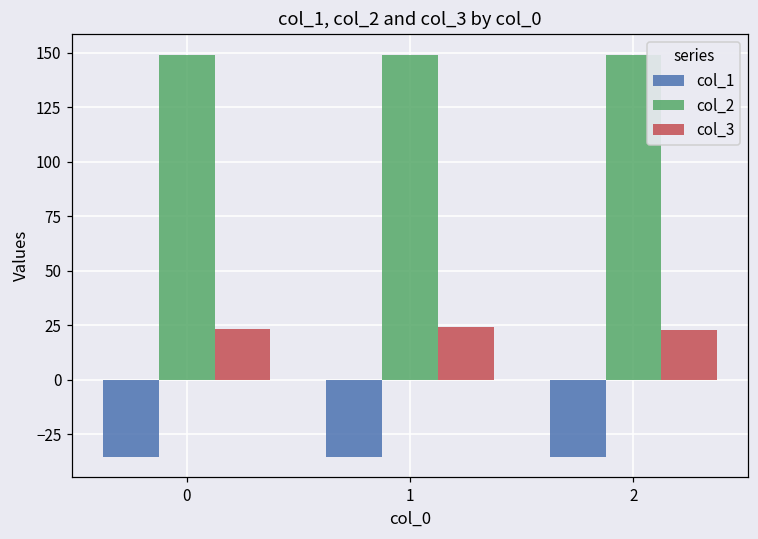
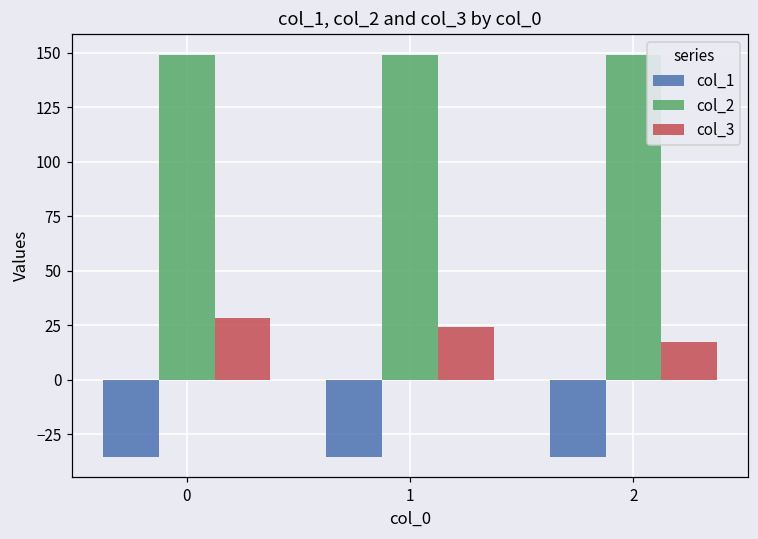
  {
    "col_1": {
      "0": -35,
      "1": -35,
      "2": -35
    },
    "col_2": {
      "0": 149,
      "1": 149,
      "2": 149
    },
    "col_3": {
-     "0": 23,
+     "0": 28,
      "1": 24,
-     "2": 23
+     "2": 17
    }
  }
